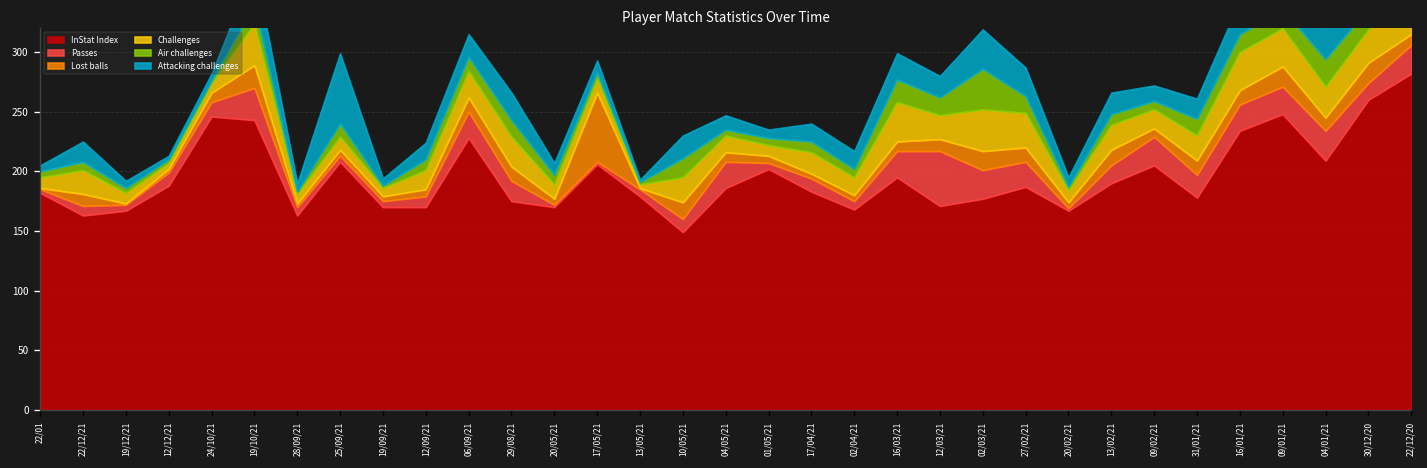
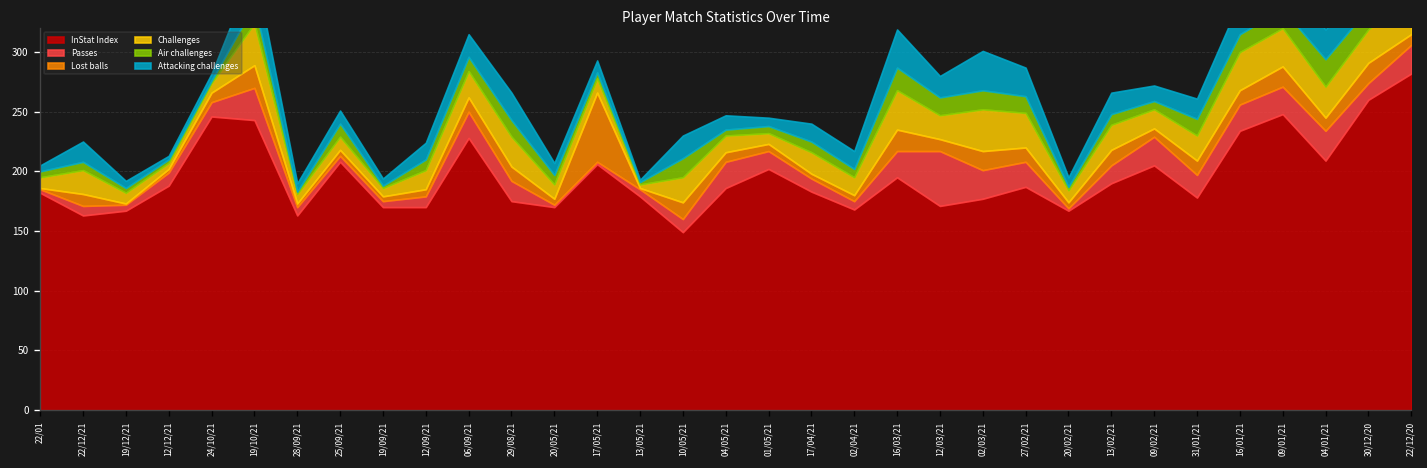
  {
    "InStat Index": {
      "22/01": 180,
      "22/12/21": 160,
      "19/12/21": 170,
      "12/12/21": 190,
      "24/10/21": 250,
      "19/10/21": 240,
      "28/09/21": 160,
      "25/09/21": 210,
      "19/09/21": 170,
      "12/09/21": 170,
      "06/09/21": 230,
      "29/08/21": 180,
      "13/05/21": 180,
      "10/05/21": 150,
      "04/05/21": 190,
      "01/05/21": 200,
      "17/04/21": 180,
      "02/04/21": 170,
      "16/03/21": 200,
      "12/03/21": 170,
      "02/03/21": 180,
      "27/02/21": 190,
      "13/02/21": 190,
      "09/02/21": 210,
      "31/01/21": 180,
      "16/01/21": 230,
      "09/01/21": 250,
      "04/01/21": 210,
      "30/12/20": 260,
      "22/12/20": 280
    },
    "Passes": {
      "22/12/21": 10,
      "12/12/21": 10,
      "24/10/21": 10,
      "19/10/21": 30,
      "28/09/21": 10,
      "25/09/21": 10,
      "19/09/21": 10,
      "12/09/21": 10,
      "06/09/21": 20,
      "29/08/21": 20,
      "10/05/21": 10,
      "04/05/21": 20,
-     "01/05/21": 10,
+     "01/05/21": 20,
      "17/04/21": 10,
      "02/04/21": 10,
      "16/03/21": 20,
      "12/03/21": 50,
      "02/03/21": 20,
      "27/02/21": 20,
      "13/02/21": 20,
      "09/02/21": 20,
      "31/01/21": 20,
      "16/01/21": 20,
      "09/01/21": 20,
      "04/01/21": 30,
      "30/12/20": 10,
      "22/12/20": 20
    },
    "Lost balls": {
      "22/12/21": 10,
      "12/12/21": 0,
      "24/10/21": 10,
      "19/10/21": 20,
      "28/09/21": 0,
      "25/09/21": 10,
      "19/09/21": 0,
      "12/09/21": 10,
      "06/09/21": 10,
      "29/08/21": 10,
      "20/05/21": 10,
      "17/05/21": 60,
      "10/05/21": 10,
      "04/05/21": 10,
      "01/05/21": 10,
      "17/04/21": 0,
      "02/04/21": 10,
-     "16/03/21": 10,
+     "16/03/21": 20,
      "12/03/21": 10,
      "02/03/21": 20,
      "27/02/21": 10,
      "20/02/21": 10,
      "13/02/21": 10,
      "09/02/21": 10,
      "31/01/21": 10,
      "16/01/21": 10,
      "09/01/21": 20,
      "04/01/21": 10,
      "30/12/20": 20,
      "22/12/20": 10
    },
    "Challenges": {
      "22/01": 10,
      "22/12/21": 20,
      "19/12/21": 10,
      "12/12/21": 10,
      "25/09/21": 10,
      "12/09/21": 20,
      "06/09/21": 20,
      "29/08/21": 30,
      "20/05/21": 10,
      "17/05/21": 10,
      "10/05/21": 20,
      "04/05/21": 10,
      "01/05/21": 10,
      "17/04/21": 20,
      "02/04/21": 20,
      "16/03/21": 30,
      "12/03/21": 20,
      "02/03/21": 40,
      "27/02/21": 30,
      "20/02/21": 10,
      "13/02/21": 20,
      "09/02/21": 20,
      "31/01/21": 20,
      "16/01/21": 30,
      "09/01/21": 30,
      "04/01/21": 30,
      "30/12/20": 30
    },
    "Air challenges": {
      "22/01": 10,
      "22/12/21": 10,
      "19/12/21": 0,
      "12/12/21": 0,
      "25/09/21": 10,
      "12/09/21": 10,
      "06/09/21": 10,
      "29/08/21": 10,
      "20/05/21": 10,
      "17/05/21": 10,
      "10/05/21": 20,
      "04/05/21": 10,
      "01/05/21": 10,
      "17/04/21": 10,
      "02/04/21": 10,
      "16/03/21": 20,
      "12/03/21": 20,
-     "02/03/21": 30,
+     "02/03/21": 20,
      "27/02/21": 10,
      "20/02/21": 0,
      "13/02/21": 10,
      "09/02/21": 10,
      "31/01/21": 10,
      "16/01/21": 20,
      "04/01/21": 20
    },
    "Attacking challenges": {
      "22/01": 10,
      "22/12/21": 20,
      "19/12/21": 10,
      "12/12/21": 0,
      "28/09/21": 10,
-     "25/09/21": 60,
+     "25/09/21": 10,
      "19/09/21": 10,
      "12/09/21": 10,
      "06/09/21": 20,
      "29/08/21": 20,
      "20/05/21": 10,
      "17/05/21": 10,
      "10/05/21": 20,
      "04/05/21": 10,
      "01/05/21": 10,
      "17/04/21": 20,
      "02/04/21": 20,
-     "16/03/21": 20,
+     "16/03/21": 30,
      "12/03/21": 20,
      "02/03/21": 30,
      "27/02/21": 20,
      "20/02/21": 10,
      "13/02/21": 20,
      "09/02/21": 10,
      "31/01/21": 20,
      "04/01/21": 30
    }
  }
